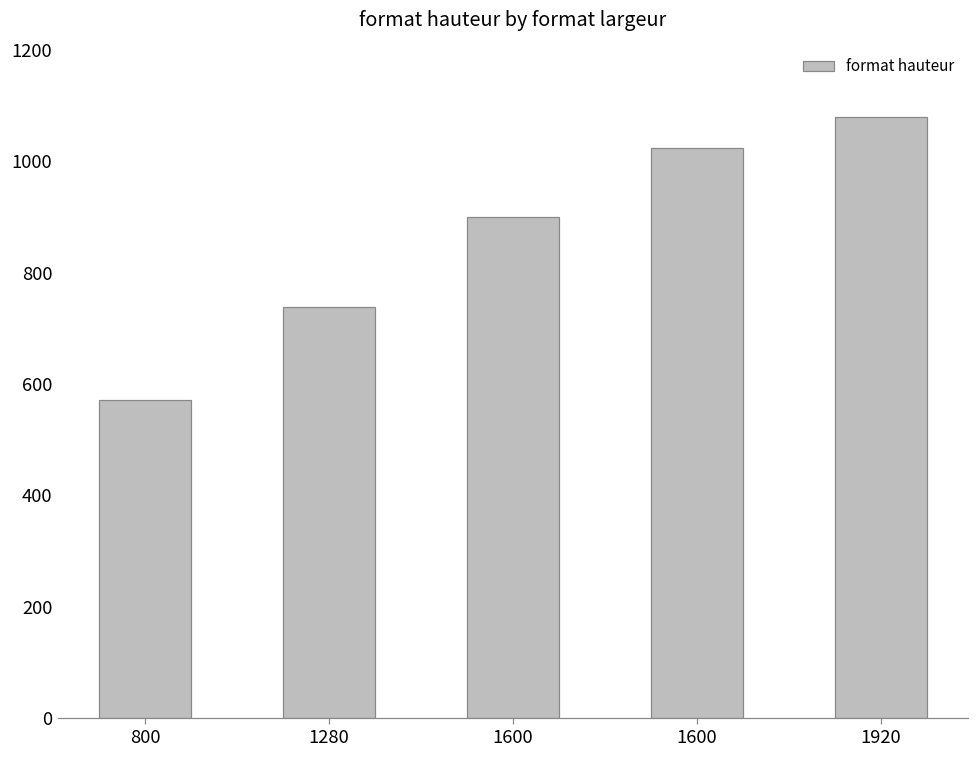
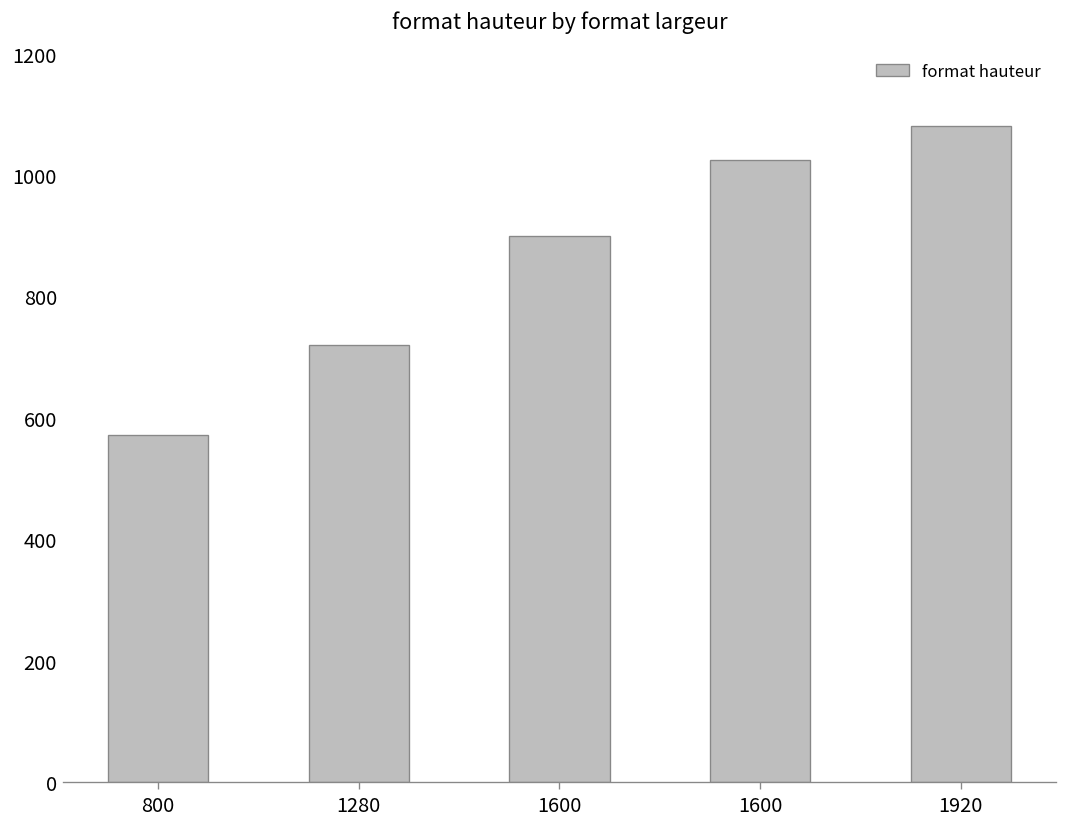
  {
    "800": 570,
-   "1280": 740,
+   "1280": 720,
    "1920": 1080
  }
